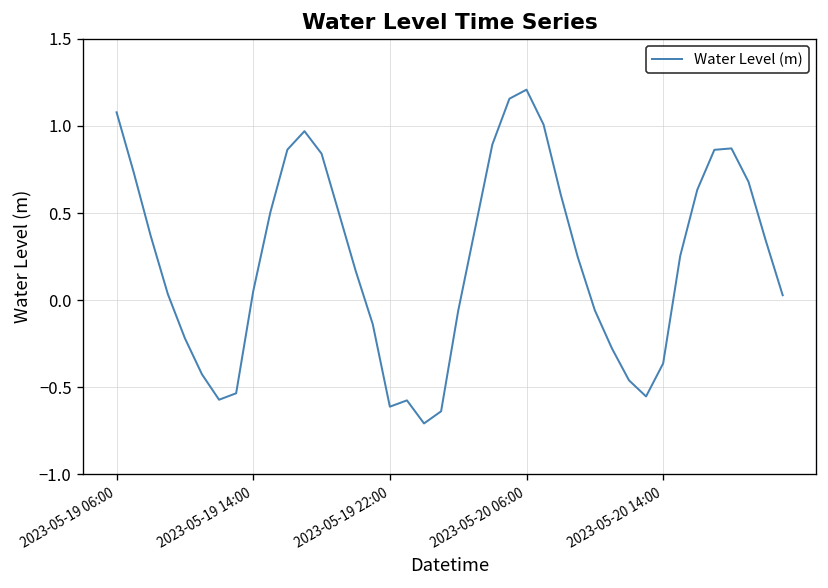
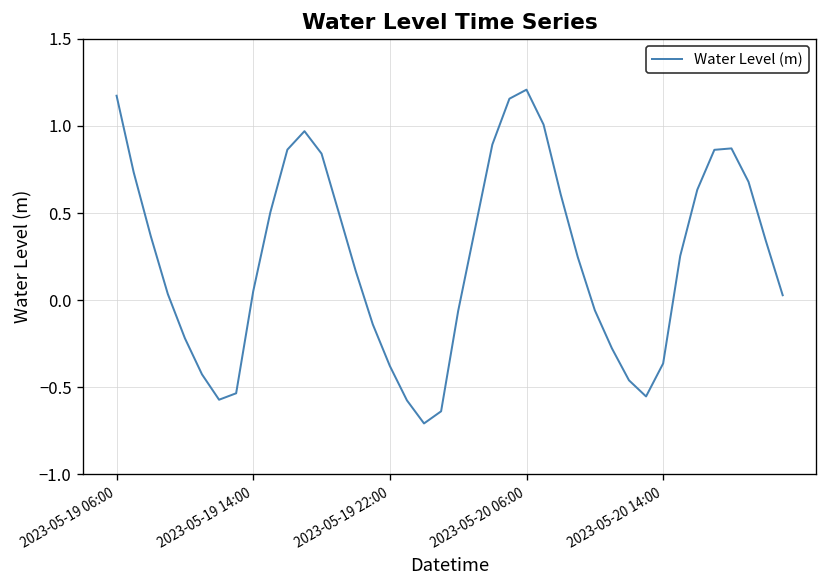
  {
-   "2023-05-19 06:00": 1.08,
+   "2023-05-19 06:00": 1.17,
    "2023-05-19 14:00": 0.05,
-   "2023-05-19 22:00": -0.61,
+   "2023-05-19 22:00": -0.38,
    "2023-05-20 06:00": 1.21,
    "2023-05-20 14:00": -0.36
  }
